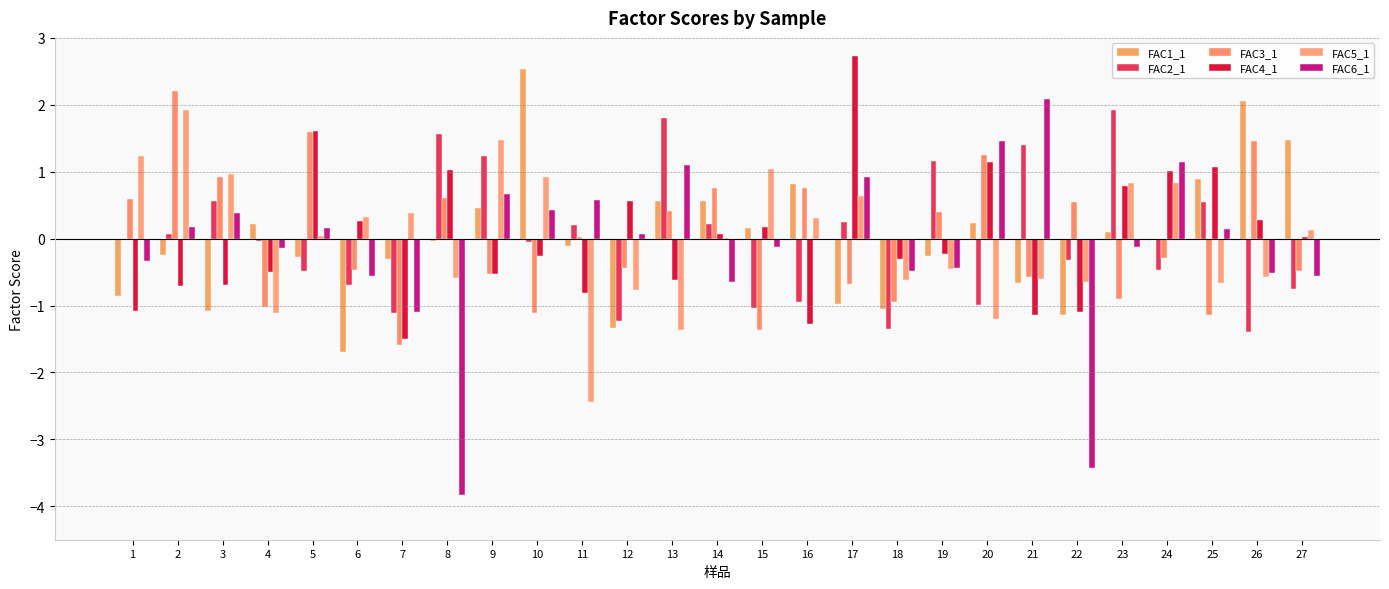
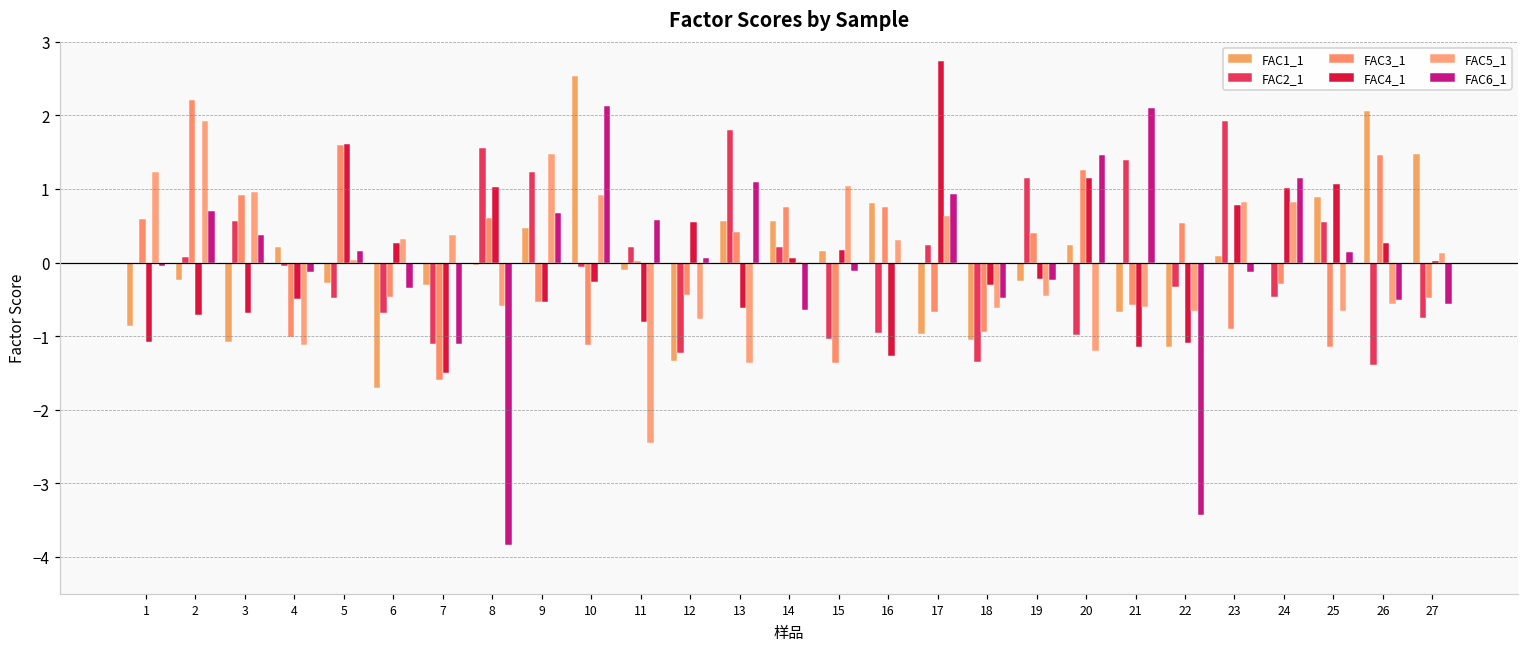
  {
    "FAC6_1": {
-     "1": -0.3,
-     "2": 0.2,
+     "1": -0.1,
+     "2": 0.7,
      "3": 0.4,
      "4": -0.1,
      "5": 0.2,
-     "6": -0.6,
+     "6": -0.3,
      "7": -1.1,
      "8": -3.8,
      "9": 0.7,
-     "10": 0.4,
+     "10": 2.1,
      "11": 0.6,
      "12": 0.1,
      "13": 1.1,
      "14": -0.6,
      "15": -0.1,
      "17": 0.9,
      "18": -0.5,
-     "19": -0.4,
+     "19": -0.2,
      "20": 1.5,
      "21": 2.1,
      "22": -3.4,
      "23": -0.1,
      "24": 1.1,
      "25": 0.1,
      "26": -0.5,
      "27": -0.6
    }
  }
